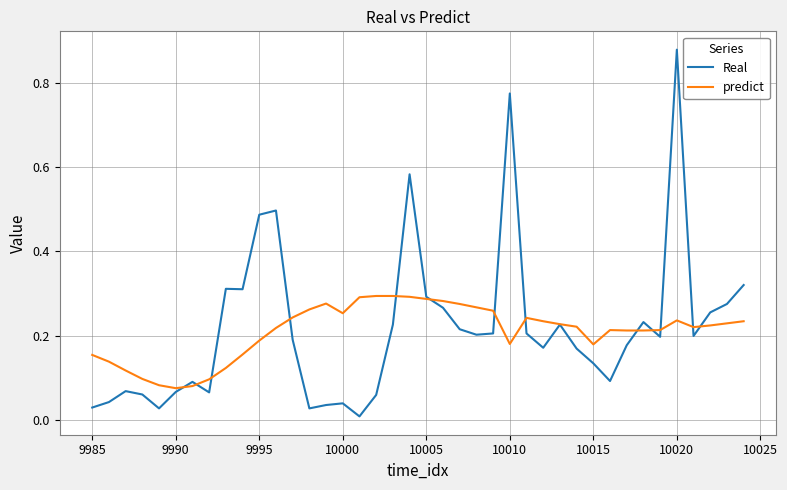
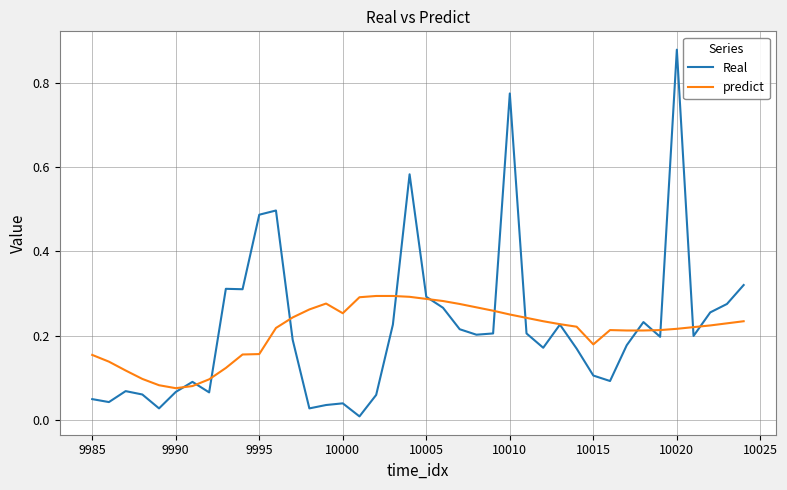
  {
    "Real": {
-     "9985": 0.03,
+     "9985": 0.05,
      "9990": 0.07,
      "9995": 0.49,
      "10000": 0.04,
      "10010": 0.78,
-     "10015": 0.13,
+     "10015": 0.11,
      "10020": 0.88
    },
    "predict": {
      "9985": 0.15,
      "9990": 0.08,
-     "9995": 0.19,
+     "9995": 0.16,
      "10000": 0.25,
-     "10010": 0.18,
+     "10010": 0.25,
      "10015": 0.18,
-     "10020": 0.24
+     "10020": 0.22
    }
  }
